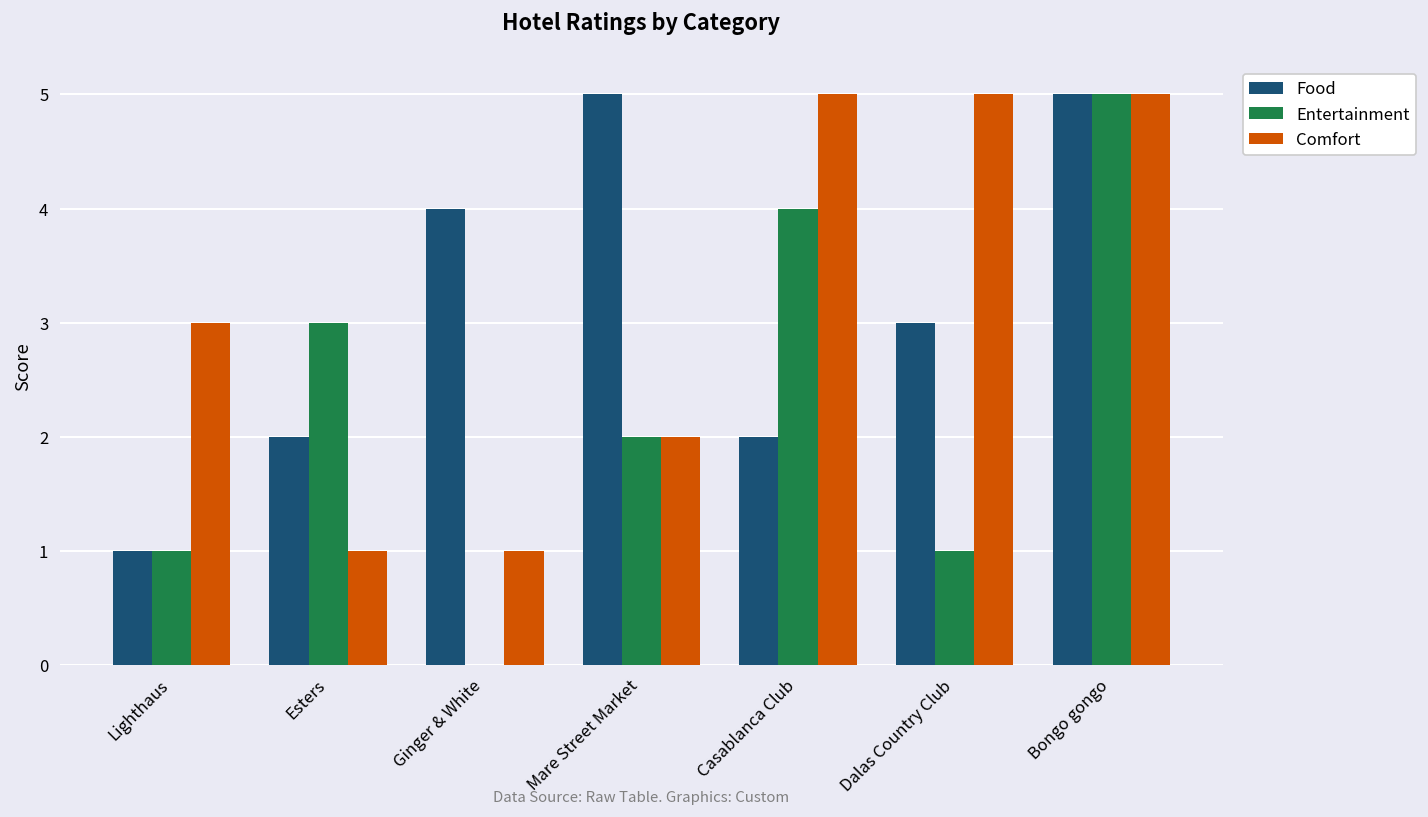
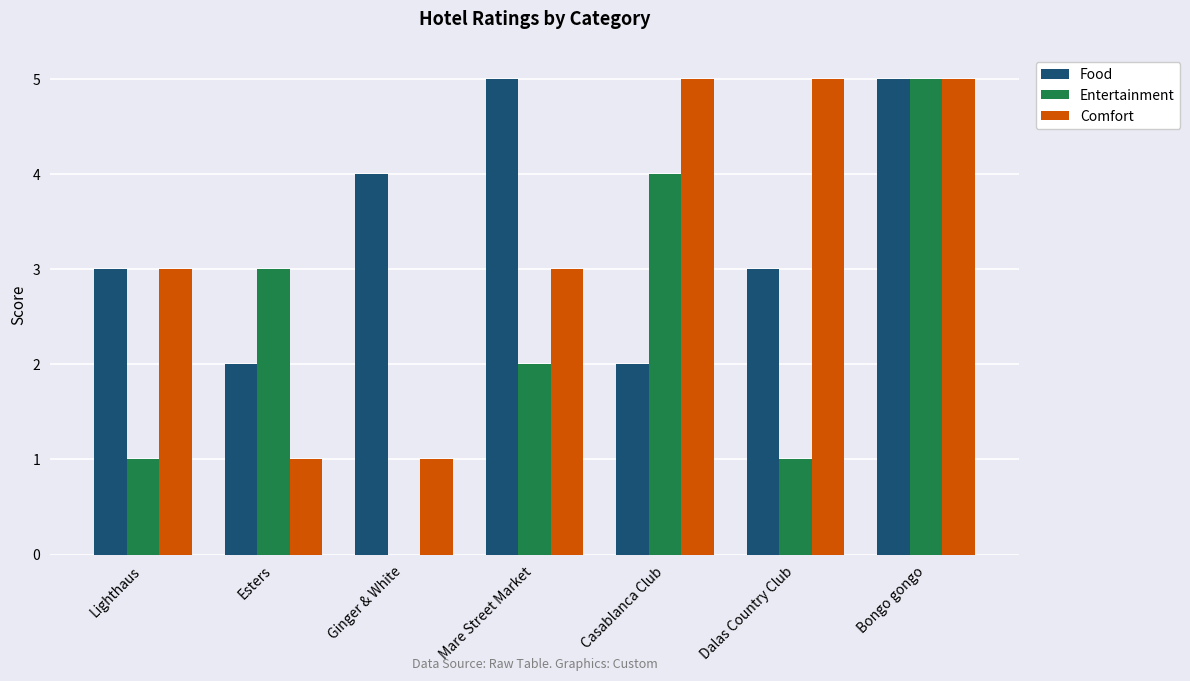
  {
    "Food": {
-     "Lighthaus": 1,
+     "Lighthaus": 3,
      "Esters": 2,
      "Ginger & White": 4,
      "Mare Street Market": 5,
      "Casablanca Club": 2,
      "Dalas Country Club": 3,
      "Bongo gongo": 5
    },
    "Entertainment": {
      "Lighthaus": 1,
      "Esters": 3,
      "Ginger & White": 0,
      "Mare Street Market": 2,
      "Casablanca Club": 4,
      "Dalas Country Club": 1,
      "Bongo gongo": 5
    },
    "Comfort": {
      "Lighthaus": 3,
      "Esters": 1,
      "Ginger & White": 1,
-     "Mare Street Market": 2,
+     "Mare Street Market": 3,
      "Casablanca Club": 5,
      "Dalas Country Club": 5,
      "Bongo gongo": 5
    }
  }
